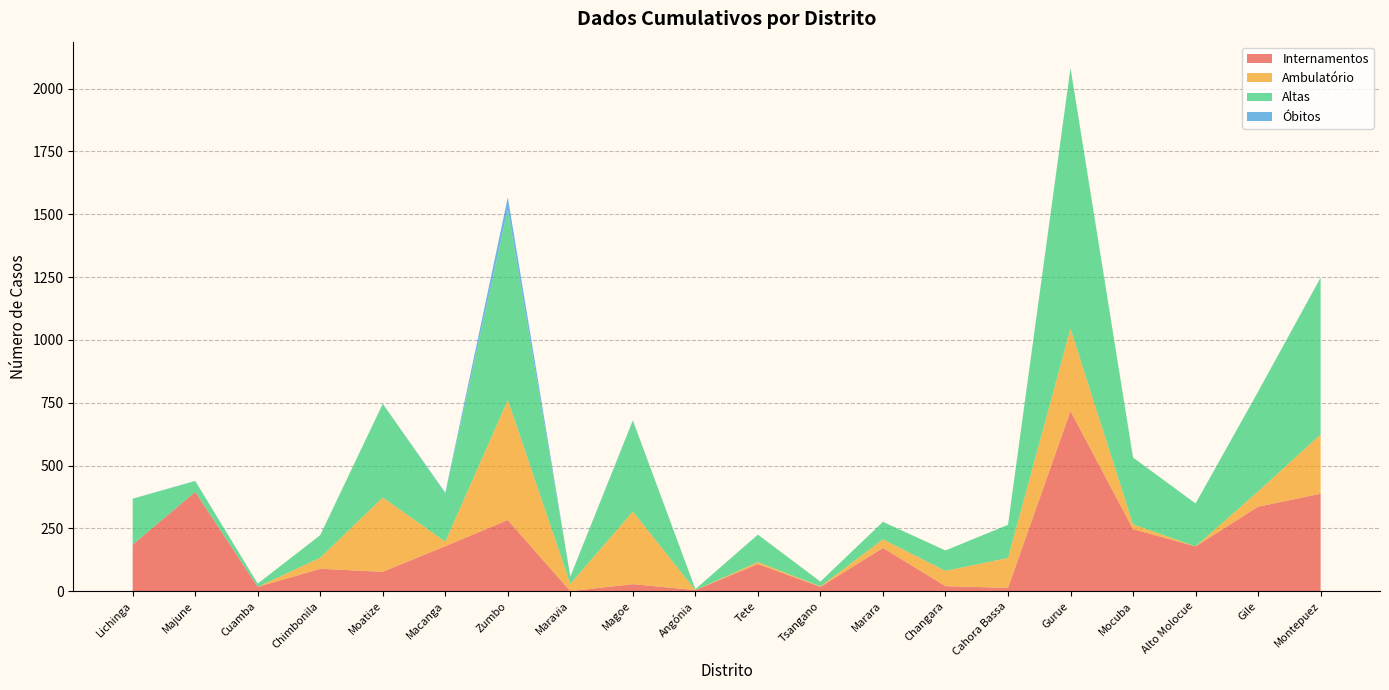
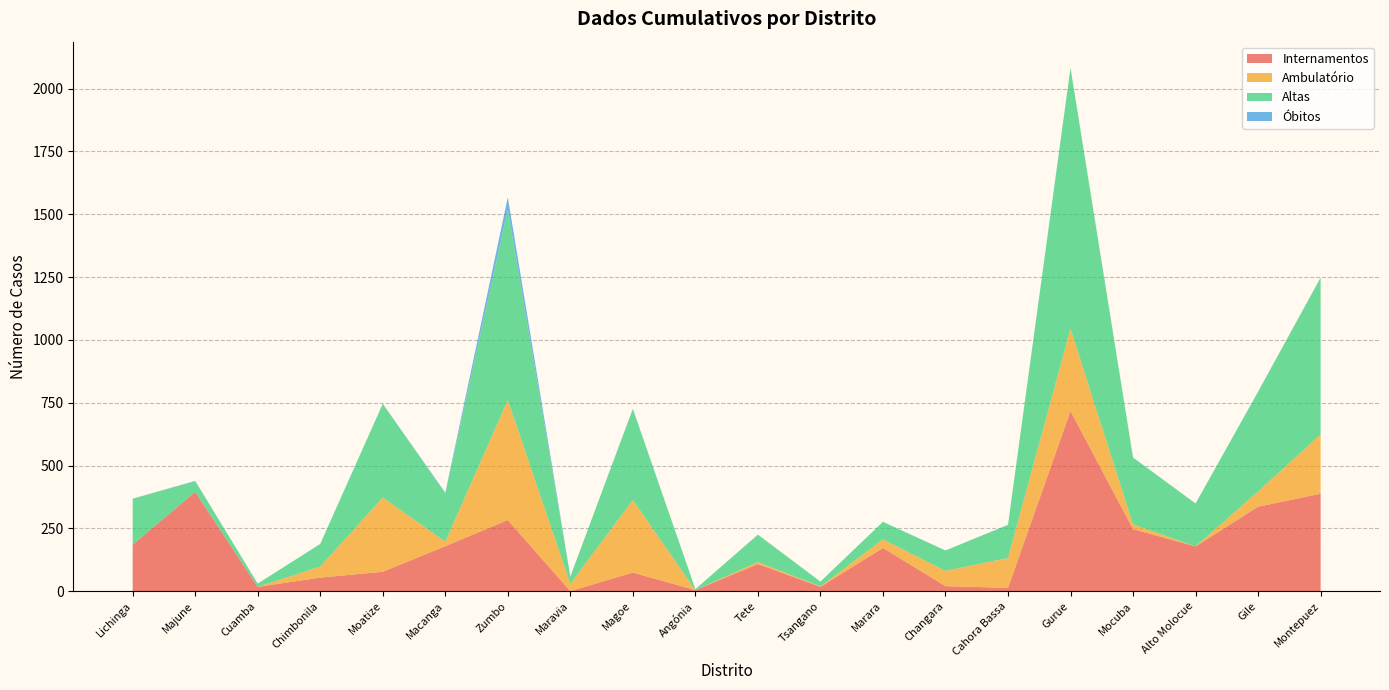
  {
    "Internamentos": {
-     "Chimbonila": 90,
+     "Chimbonila": 50,
      "Moatize": 80,
      "Macanga": 180,
      "Zumbo": 280,
      "Maravia": 0,
-     "Magoe": 30,
+     "Magoe": 70,
      "Marara": 170,
      "Changara": 20,
      "Cahora Bassa": 10,
      "Gurue": 720,
      "Mocuba": 250,
      "Gile": 340,
      "Montepuez": 390
    },
    "Ambulatório": {
      "Chimbonila": 40,
      "Moatize": 300,
      "Macanga": 20,
      "Zumbo": 480,
      "Maravia": 30,
      "Magoe": 290,
      "Marara": 30,
      "Changara": 60,
      "Cahora Bassa": 120,
      "Gurue": 330,
      "Mocuba": 20,
      "Gile": 60,
      "Montepuez": 240
    },
    "Altas": {
      "Zumbo": 760
    },
    "Óbitos": {
      "Zumbo": 50
    }
  }
